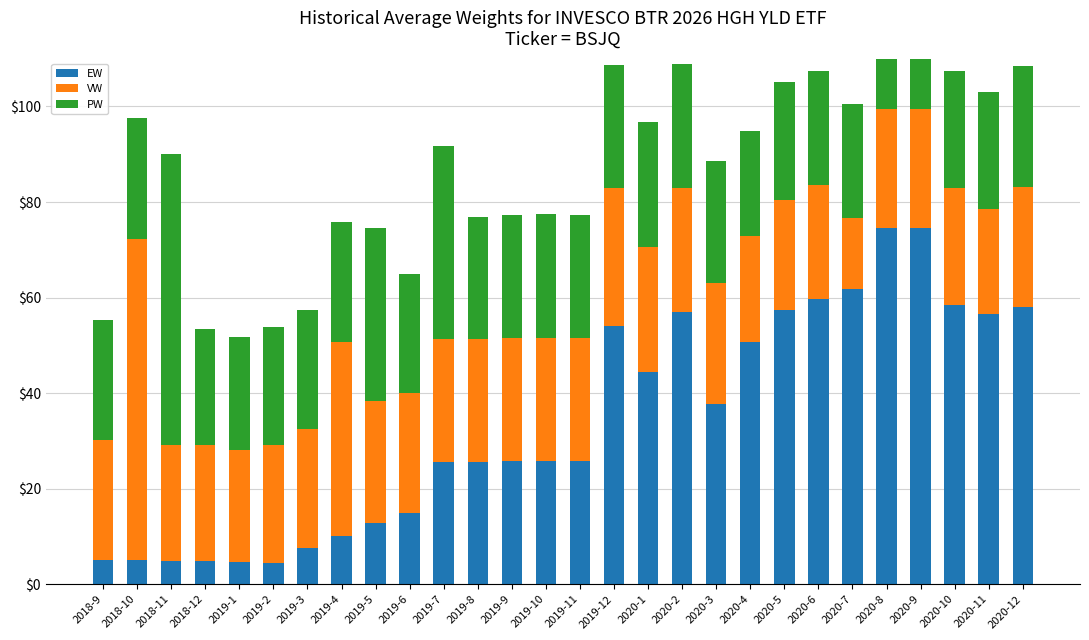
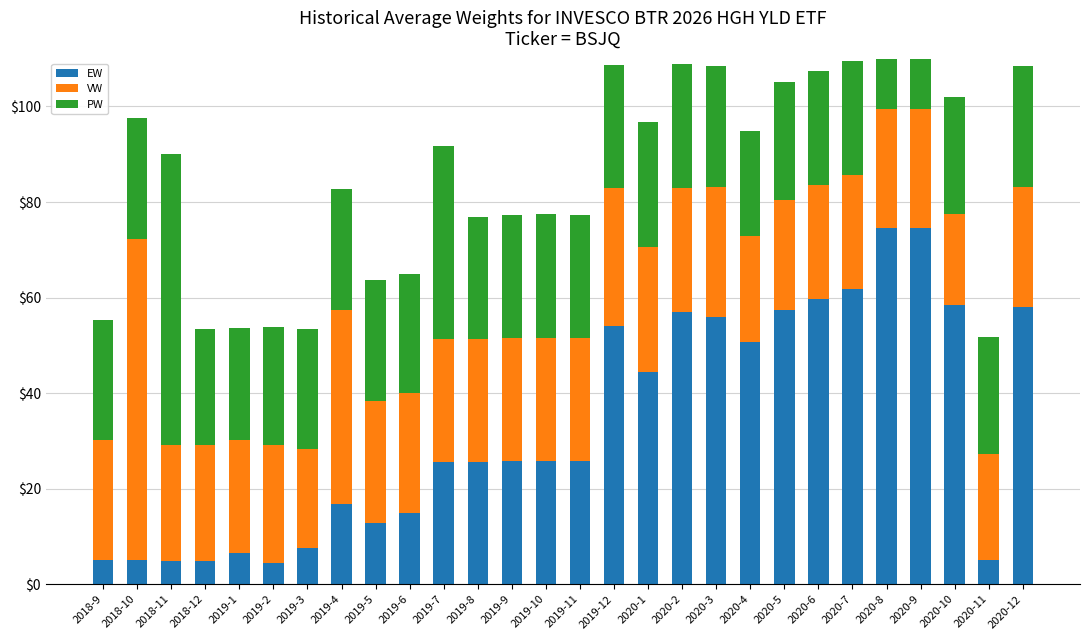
  {
    "EW": {
      "2018-9": "$5",
      "2018-10": "$5",
      "2018-11": "$5",
      "2018-12": "$5",
-     "2019-1": "$5",
+     "2019-1": "$7",
      "2019-2": "$4",
      "2019-3": "$8",
-     "2019-4": "$10",
+     "2019-4": "$17",
      "2019-5": "$13",
      "2019-6": "$15",
      "2019-7": "$26",
      "2019-8": "$26",
      "2019-9": "$26",
      "2019-10": "$26",
      "2019-11": "$26",
      "2019-12": "$54",
      "2020-1": "$44",
      "2020-2": "$57",
-     "2020-3": "$38",
+     "2020-3": "$56",
      "2020-4": "$51",
      "2020-5": "$57",
      "2020-6": "$60",
      "2020-7": "$62",
      "2020-8": "$75",
      "2020-9": "$75",
      "2020-10": "$58",
-     "2020-11": "$56",
+     "2020-11": "$5",
      "2020-12": "$58"
    },
    "VW": {
      "2018-9": "$25",
      "2018-10": "$67",
      "2018-11": "$24",
      "2018-12": "$24",
      "2019-1": "$23",
      "2019-2": "$25",
-     "2019-3": "$25",
+     "2019-3": "$21",
      "2019-4": "$41",
      "2019-5": "$26",
      "2019-6": "$25",
      "2019-7": "$26",
      "2019-8": "$26",
      "2019-9": "$26",
      "2019-10": "$26",
      "2019-11": "$26",
      "2019-12": "$29",
      "2020-1": "$26",
      "2020-2": "$26",
-     "2020-3": "$25",
+     "2020-3": "$27",
      "2020-4": "$22",
      "2020-5": "$23",
      "2020-6": "$24",
-     "2020-7": "$15",
+     "2020-7": "$24",
      "2020-8": "$25",
      "2020-9": "$25",
-     "2020-10": "$25",
+     "2020-10": "$19",
      "2020-11": "$22",
      "2020-12": "$25"
    },
    "PW": {
      "2018-9": "$25",
      "2018-10": "$25",
      "2018-11": "$61",
      "2018-12": "$24",
      "2019-1": "$23",
      "2019-2": "$25",
      "2019-3": "$25",
      "2019-4": "$25",
-     "2019-5": "$36",
+     "2019-5": "$26",
      "2019-6": "$25",
      "2019-7": "$40",
      "2019-8": "$26",
      "2019-9": "$26",
      "2019-10": "$26",
      "2019-11": "$26",
      "2019-12": "$26",
      "2020-1": "$26",
      "2020-2": "$26",
      "2020-3": "$25",
      "2020-4": "$22",
      "2020-5": "$25",
      "2020-6": "$24",
      "2020-7": "$24",
      "2020-10": "$25",
      "2020-11": "$25",
      "2020-12": "$25"
    }
  }
